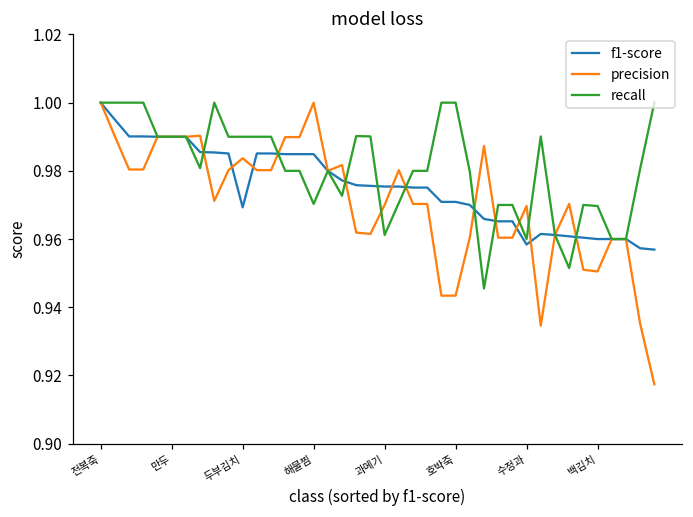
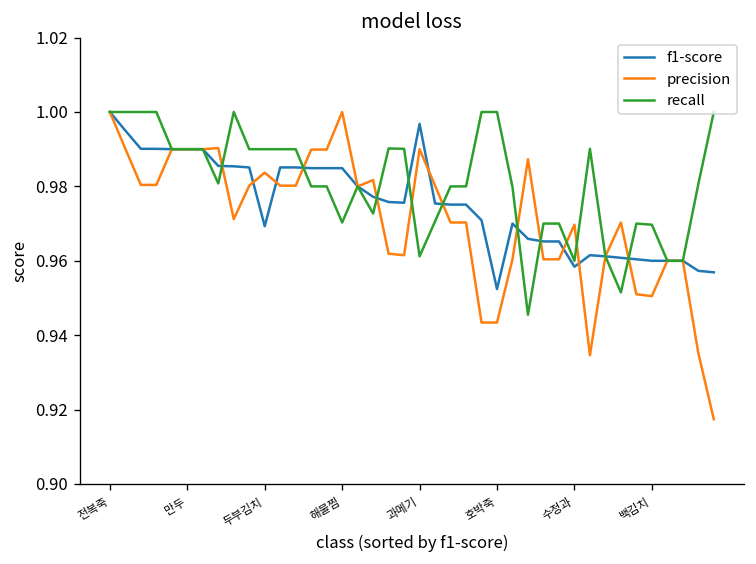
  {
    "f1-score": {
      "두부김치": 0.969,
      "해물찜": 0.985,
-     "과메기": 0.975,
-     "호박죽": 0.971,
+     "과메기": 0.997,
+     "호박죽": 0.952,
      "수정과": 0.958,
      "백김치": 0.960
    },
    "precision": {
      "두부김치": 0.984,
      "해물찜": 1.00,
-     "과메기": 0.97,
+     "과메기": 0.99,
      "호박죽": 0.943,
      "수정과": 0.97,
      "백김치": 0.95
    },
    "recall": {
      "두부김치": 0.990,
      "해물찜": 0.970,
      "과메기": 0.961,
      "호박죽": 1.000,
      "수정과": 0.960,
      "백김치": 0.970
    }
  }
